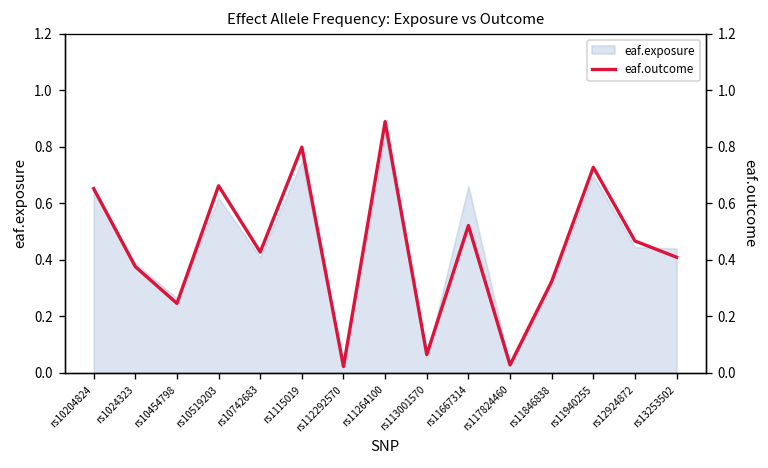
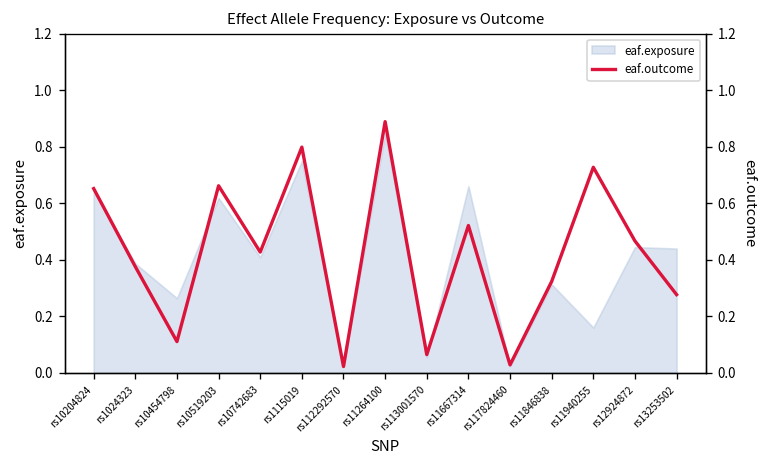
  {
    "eaf.exposure": {
      "rs10204824": 0.64,
      "rs1024323": 0.39,
      "rs10454798": 0.26,
      "rs10519203": 0.62,
      "rs10742683": 0.41,
      "rs1115019": 0.75,
      "rs112292570": 0.02,
      "rs11264100": 0.85,
      "rs113001570": 0.06,
      "rs11667314": 0.66,
      "rs117824460": 0.02,
      "rs11846838": 0.31,
-     "rs11940255": 0.70,
+     "rs11940255": 0.16,
      "rs12924872": 0.45,
      "rs13253502": 0.44
    },
    "eaf.outcome": {
      "rs10204824": 0.65,
      "rs1024323": 0.38,
-     "rs10454798": 0.25,
+     "rs10454798": 0.11,
      "rs10519203": 0.66,
      "rs10742683": 0.43,
      "rs1115019": 0.80,
      "rs112292570": 0.02,
      "rs11264100": 0.89,
      "rs113001570": 0.06,
      "rs11667314": 0.52,
      "rs117824460": 0.03,
      "rs11846838": 0.32,
      "rs11940255": 0.73,
      "rs12924872": 0.47,
-     "rs13253502": 0.41
+     "rs13253502": 0.28
    }
  }
